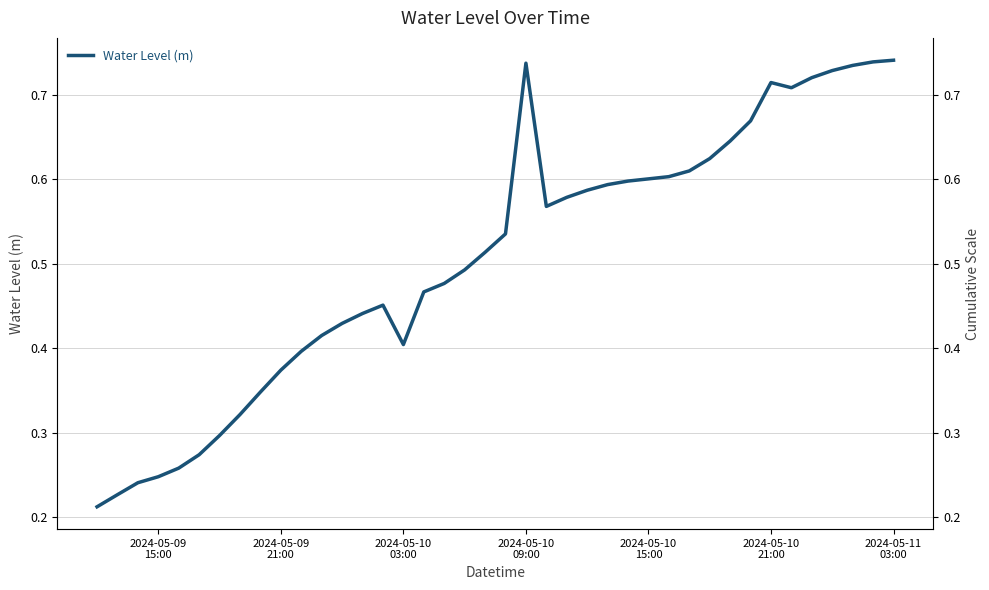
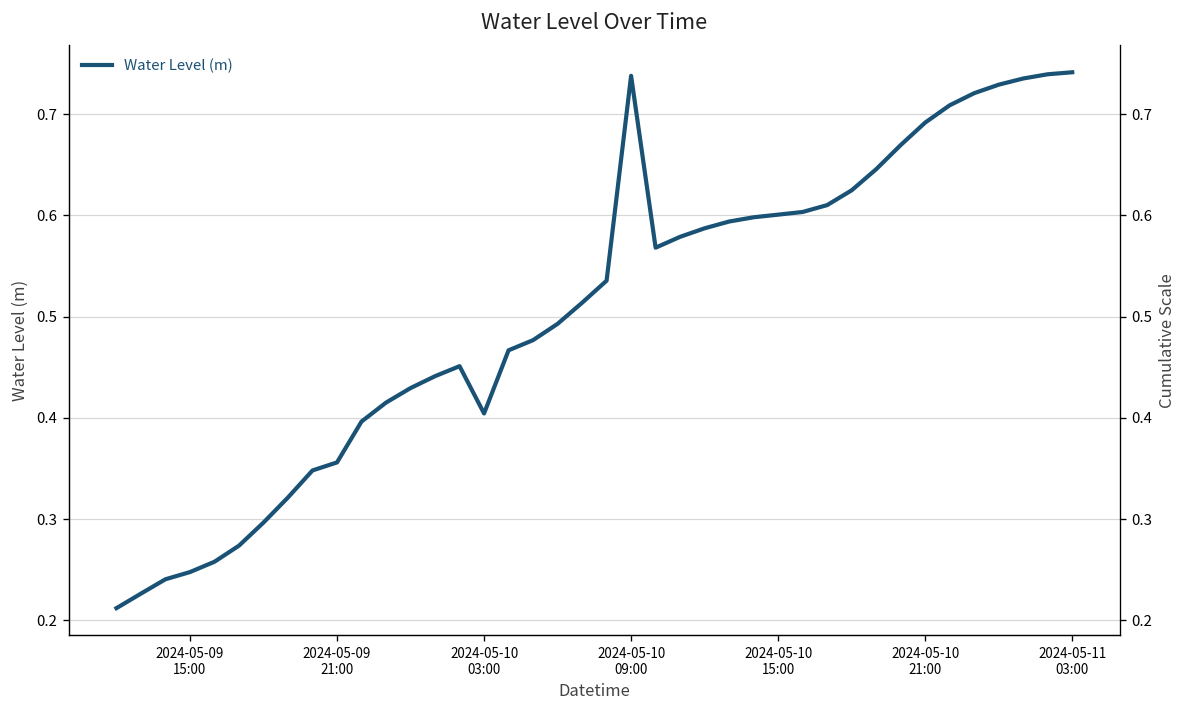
  {
    "2024-05-09 15:00": 0.25,
-   "2024-05-09 21:00": 0.37,
+   "2024-05-09 21:00": 0.36,
    "2024-05-10 03:00": 0.40,
    "2024-05-10 09:00": 0.74,
    "2024-05-10 15:00": 0.60,
-   "2024-05-10 21:00": 0.71,
+   "2024-05-10 21:00": 0.69,
    "2024-05-11 03:00": 0.74
  }
